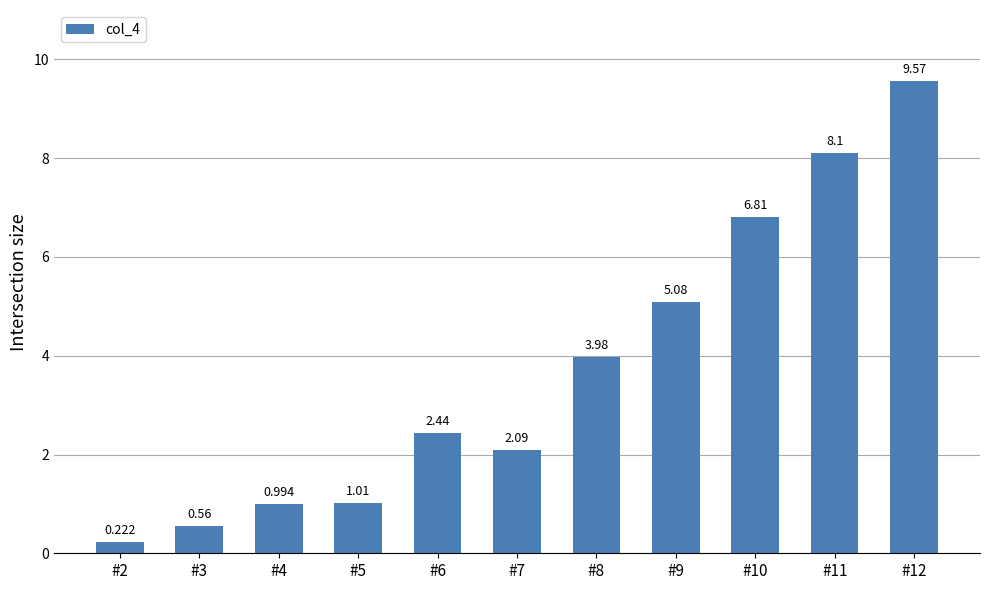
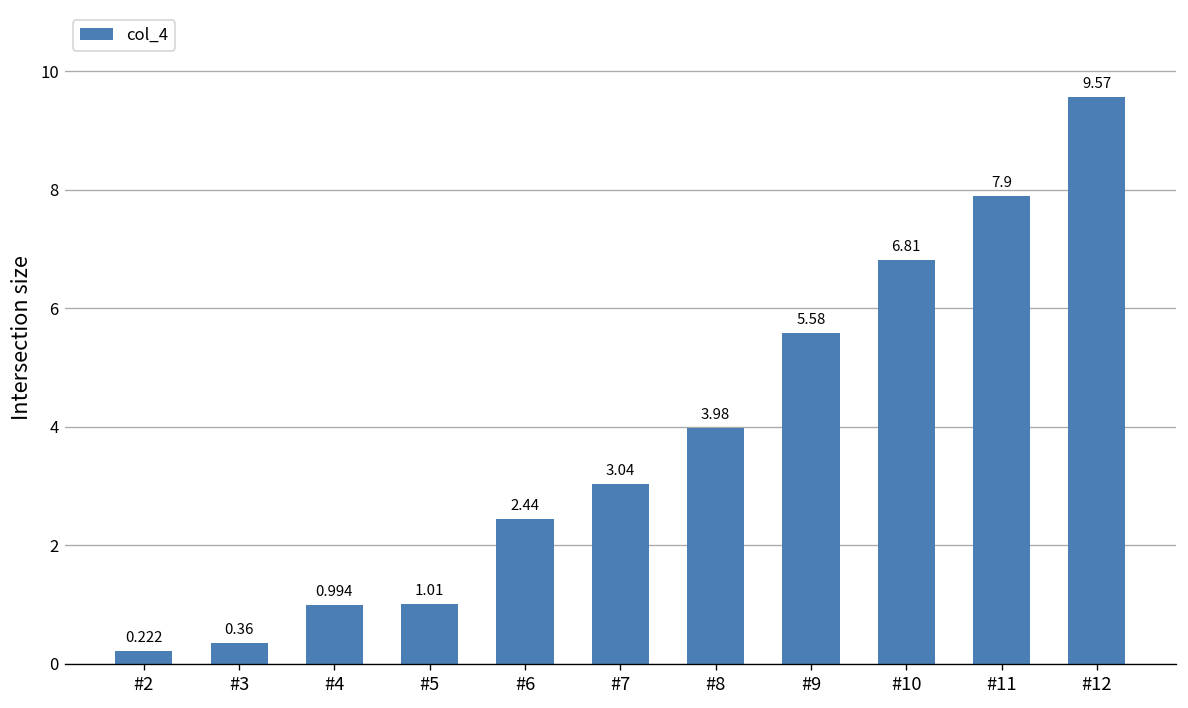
  {
    "#2": 0.222,
-   "#3": 0.56,
+   "#3": 0.36,
    "#4": 0.994,
    "#5": 1.01,
    "#6": 2.44,
-   "#7": 2.09,
+   "#7": 3.04,
    "#8": 3.98,
-   "#9": 5.08,
+   "#9": 5.58,
    "#10": 6.81,
-   "#11": 8.1,
+   "#11": 7.9,
    "#12": 9.57
  }
